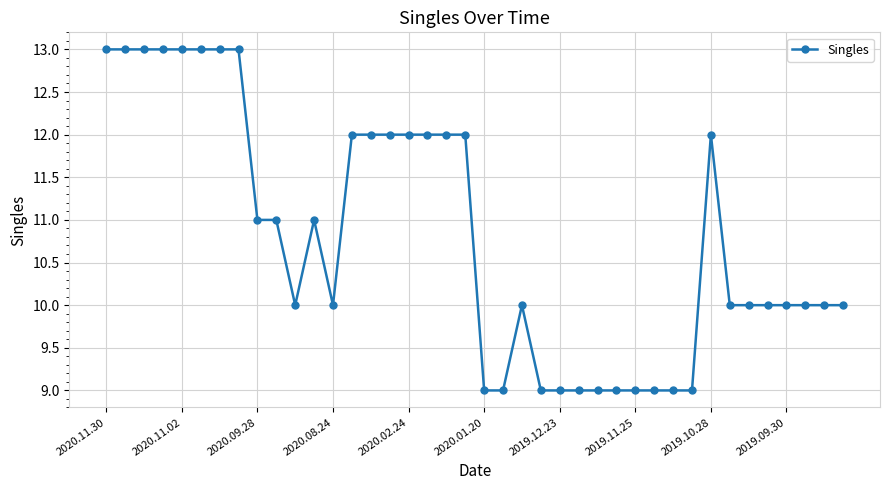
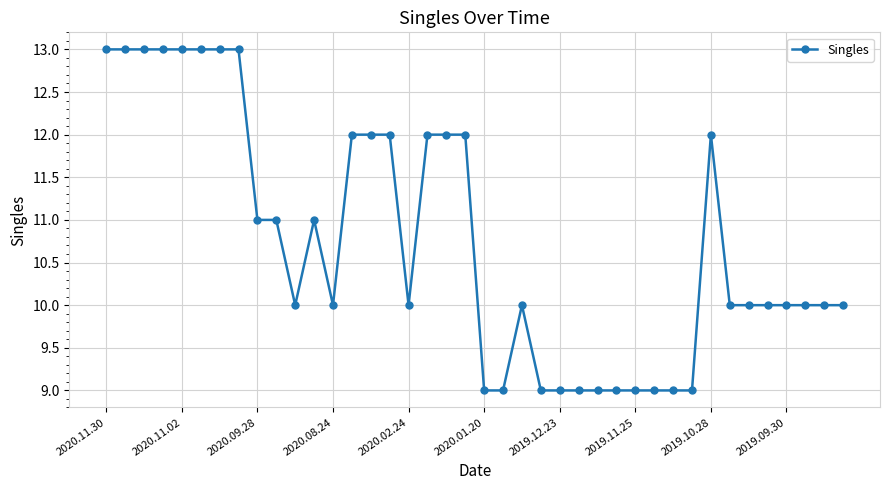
  {
    "2020.11.30": 13,
    "2020.11.02": 13,
    "2020.09.28": 11,
    "2020.08.24": 10,
-   "2020.02.24": 12,
+   "2020.02.24": 10,
    "2020.01.20": 9,
    "2019.12.23": 9,
    "2019.11.25": 9,
    "2019.10.28": 12,
    "2019.09.30": 10
  }
